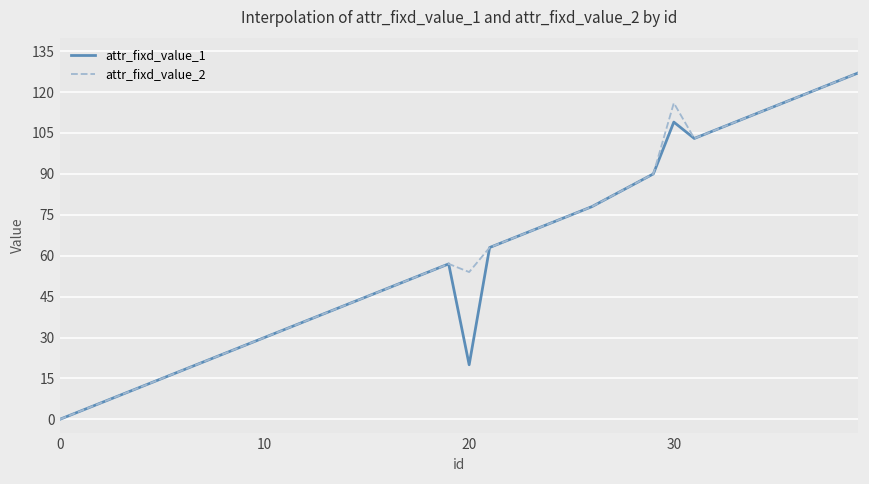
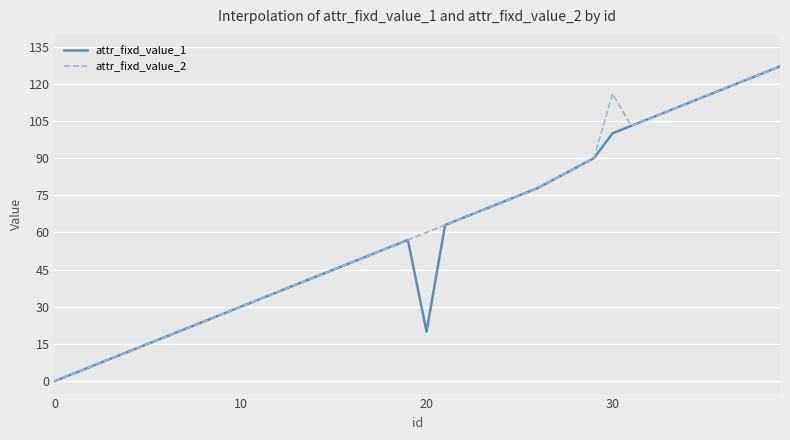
  {
    "attr_fixd_value_1": {
      "20": 20,
-     "30": 109
+     "30": 100
    },
    "attr_fixd_value_2": {
-     "20": 54,
+     "20": 60,
      "30": 116
    }
  }
